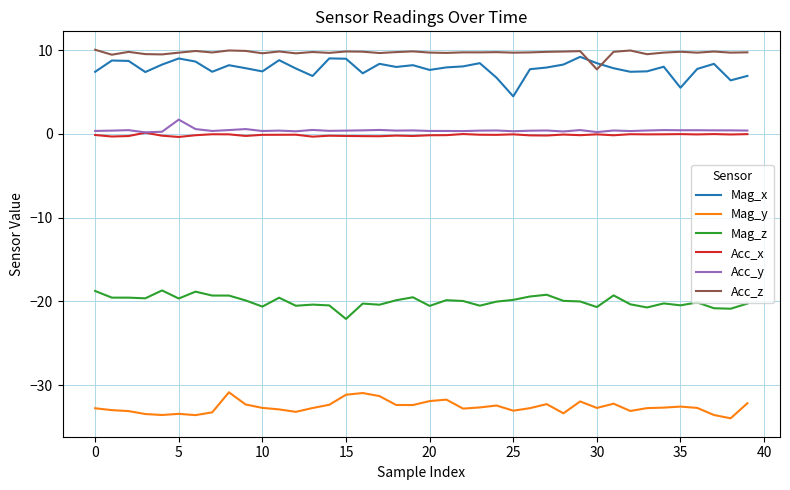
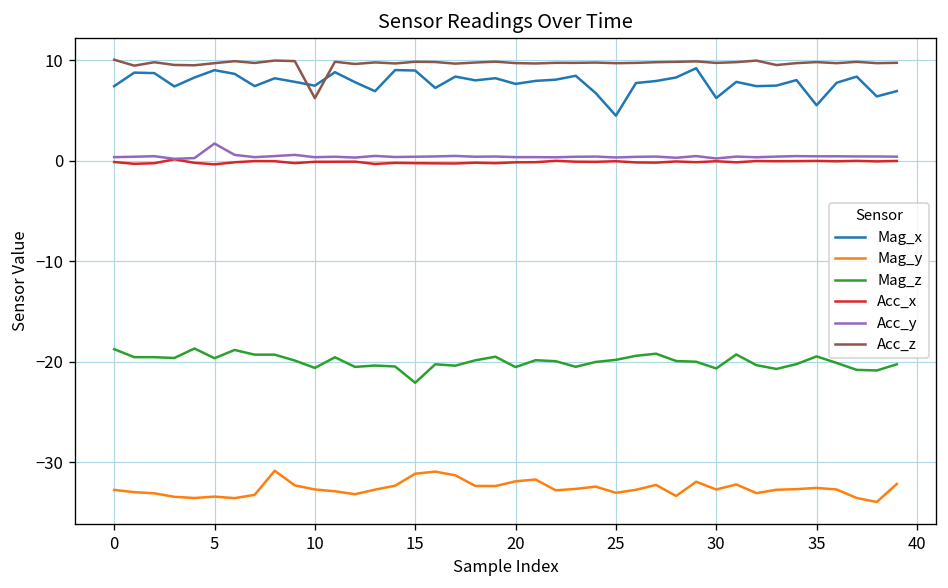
  {
    "Mag_x": {
      "0": 7,
      "5": 9,
      "10": 7,
      "15": 9,
      "20": 8,
      "25": 4,
-     "30": 8,
+     "30": 6,
      "35": 6
    },
    "Mag_y": {
      "0": -33,
      "5": -33,
      "10": -33,
      "15": -31,
      "20": -32,
      "25": -33,
      "30": -33,
      "35": -33
    },
    "Mag_z": {
      "0": -19,
      "5": -20,
      "10": -21,
      "15": -22,
      "20": -21,
      "25": -20,
      "30": -21,
-     "35": -20
+     "35": -19
    },
    "Acc_x": {
      "0": 0,
      "5": 0,
      "10": 0,
      "15": 0,
      "20": 0,
      "25": 0,
      "35": 0
    },
    "Acc_y": {
      "0": 0,
      "5": 2,
      "10": 0,
      "15": 0,
      "20": 0,
      "25": 0,
      "35": 0
    },
    "Acc_z": {
      "0": 10,
      "5": 10,
-     "10": 10,
+     "10": 6,
      "15": 10,
      "20": 10,
      "25": 10,
-     "30": 8,
+     "30": 10,
      "35": 10
    }
  }
